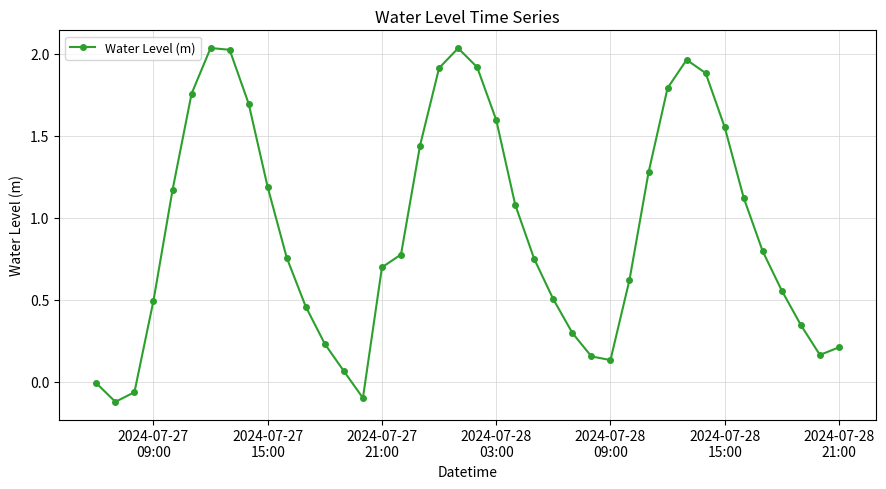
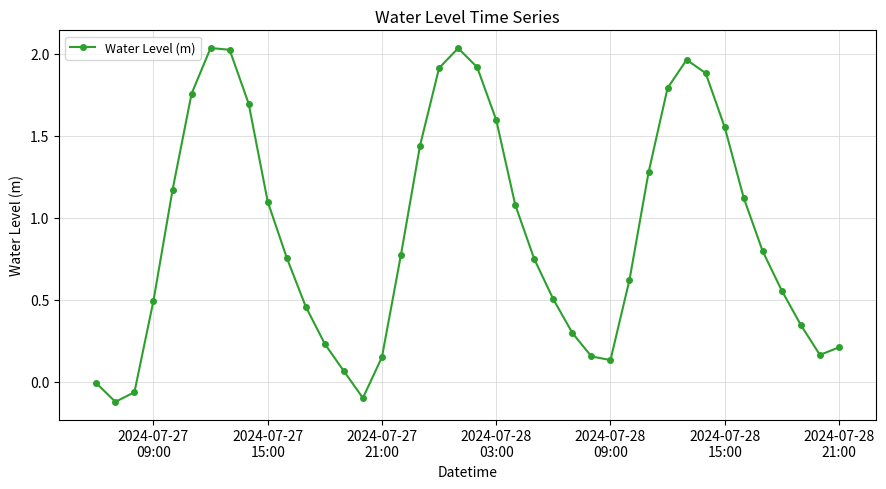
  {
    "2024-07-27 09:00": 0.49,
-   "2024-07-27 15:00": 1.19,
-   "2024-07-27 21:00": 0.70,
+   "2024-07-27 15:00": 1.10,
+   "2024-07-27 21:00": 0.15,
    "2024-07-28 03:00": 1.60,
    "2024-07-28 09:00": 0.13,
    "2024-07-28 15:00": 1.55,
    "2024-07-28 21:00": 0.21
  }
